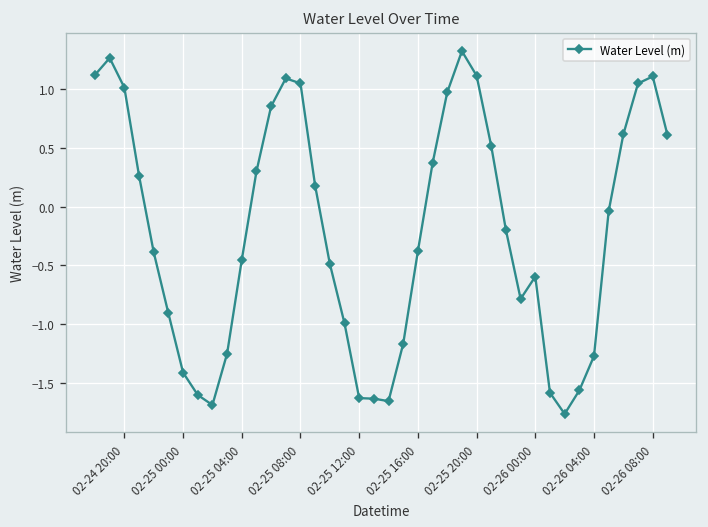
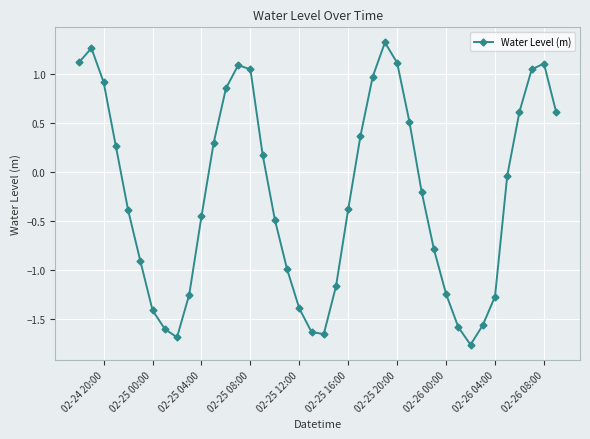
  {
-   "02-24 20:00": 1.0,
+   "02-24 20:00": 0.9,
    "02-25 00:00": -1.4,
    "02-25 04:00": -0.5,
    "02-25 08:00": 1.1,
-   "02-25 12:00": -1.6,
+   "02-25 12:00": -1.4,
    "02-25 16:00": -0.4,
    "02-25 20:00": 1.1,
-   "02-26 00:00": -0.6,
+   "02-26 00:00": -1.2,
    "02-26 04:00": -1.3,
    "02-26 08:00": 1.1
  }
